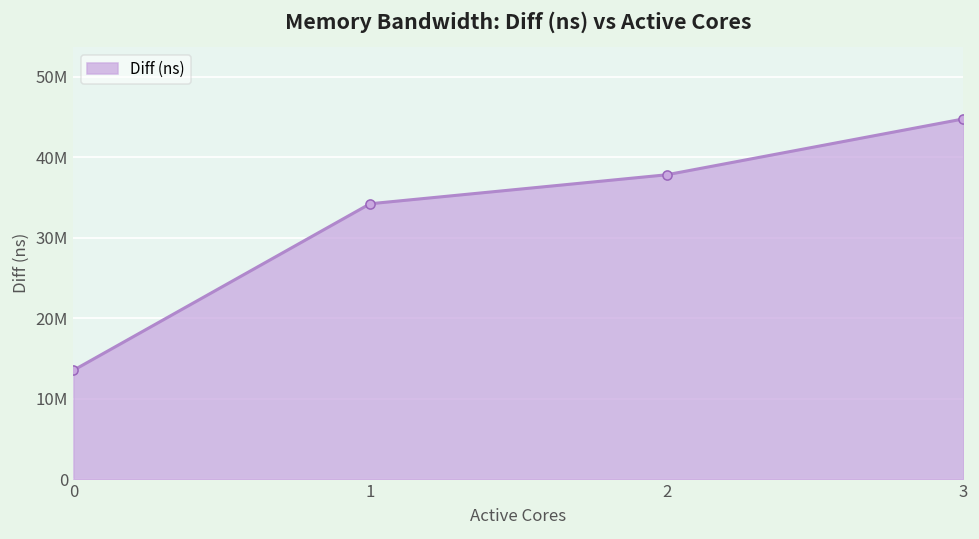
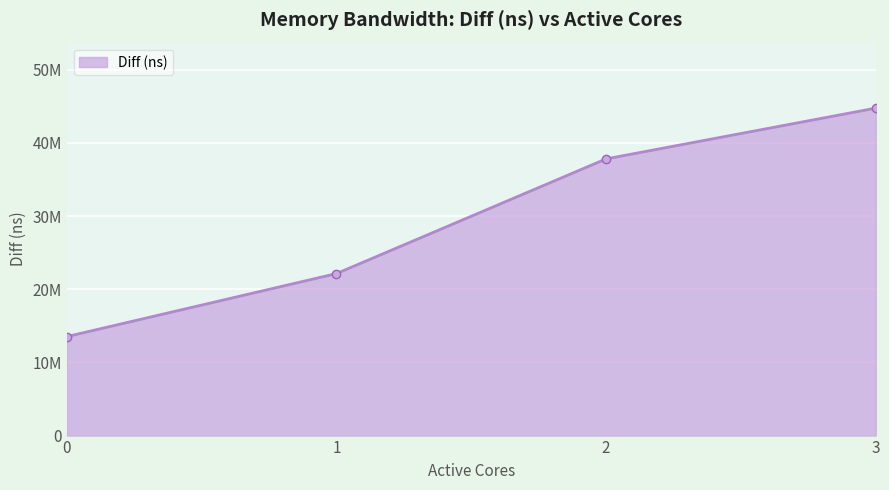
  {
    "0": 14000000,
-   "1": 34000000,
+   "1": 22000000,
    "2": 38000000,
    "3": 45000000
  }
